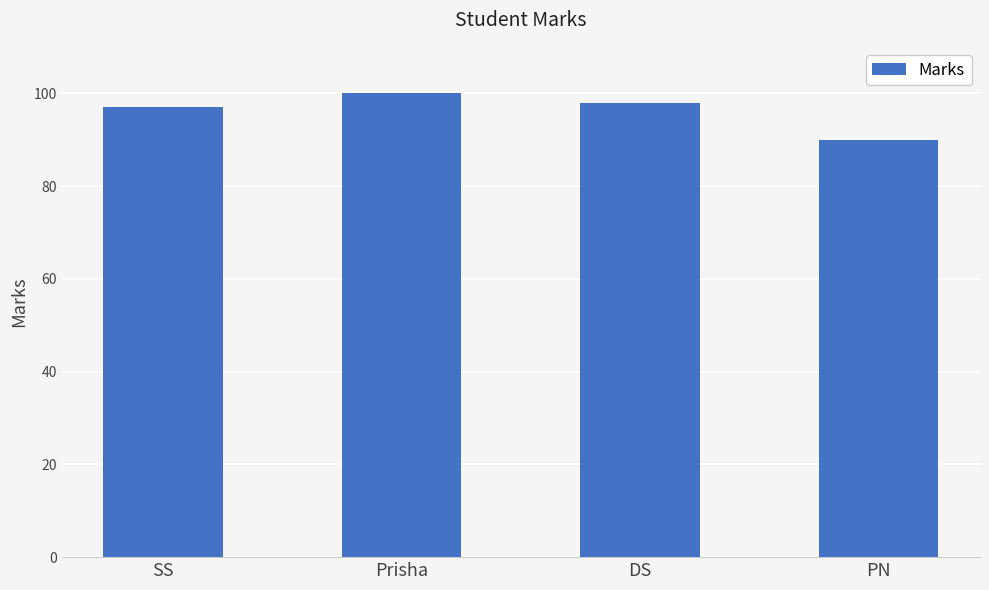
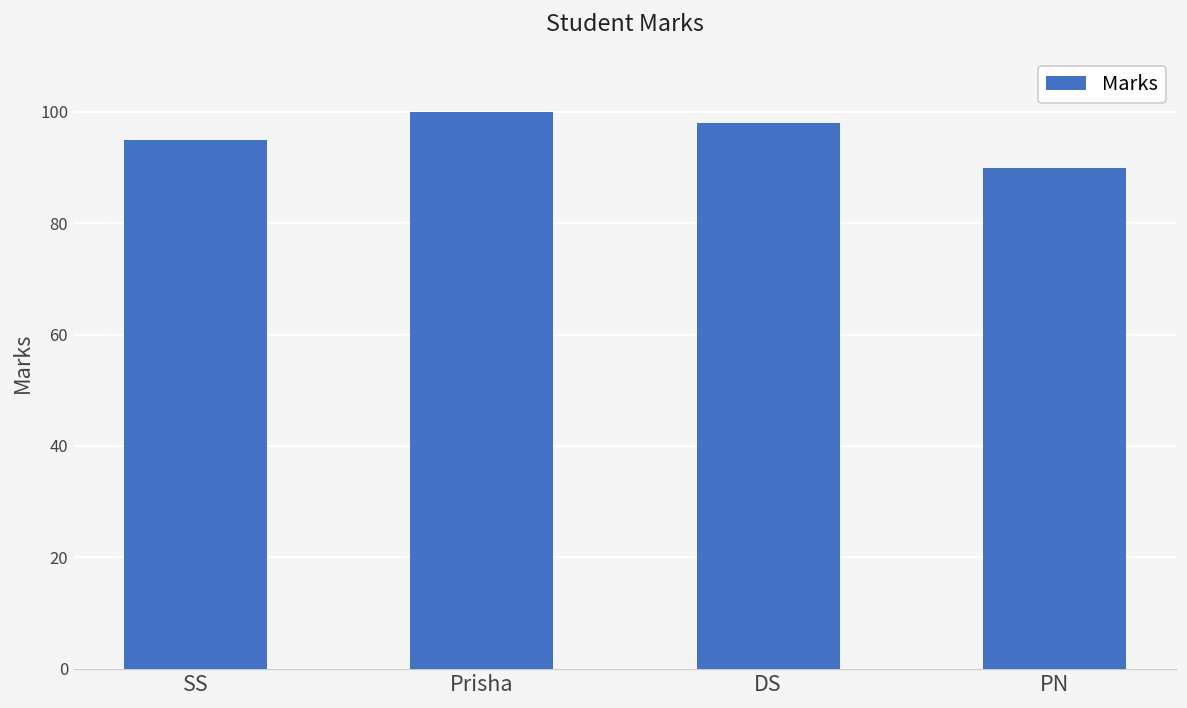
  {
-   "SS": 97,
+   "SS": 95,
    "Prisha": 100,
    "DS": 98,
    "PN": 90
  }
